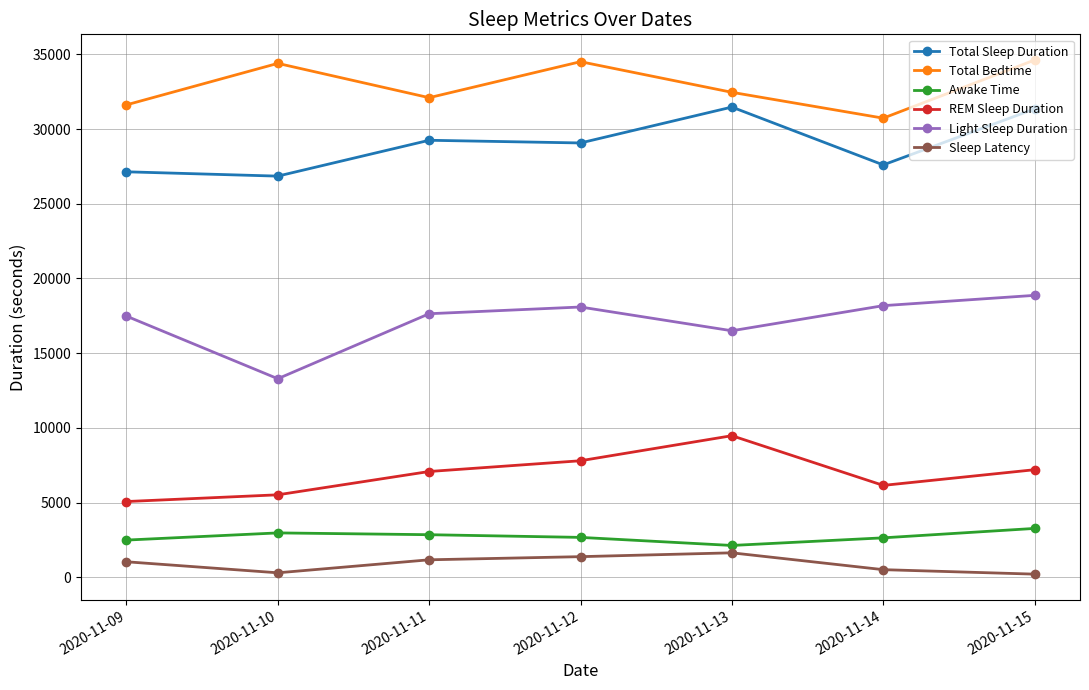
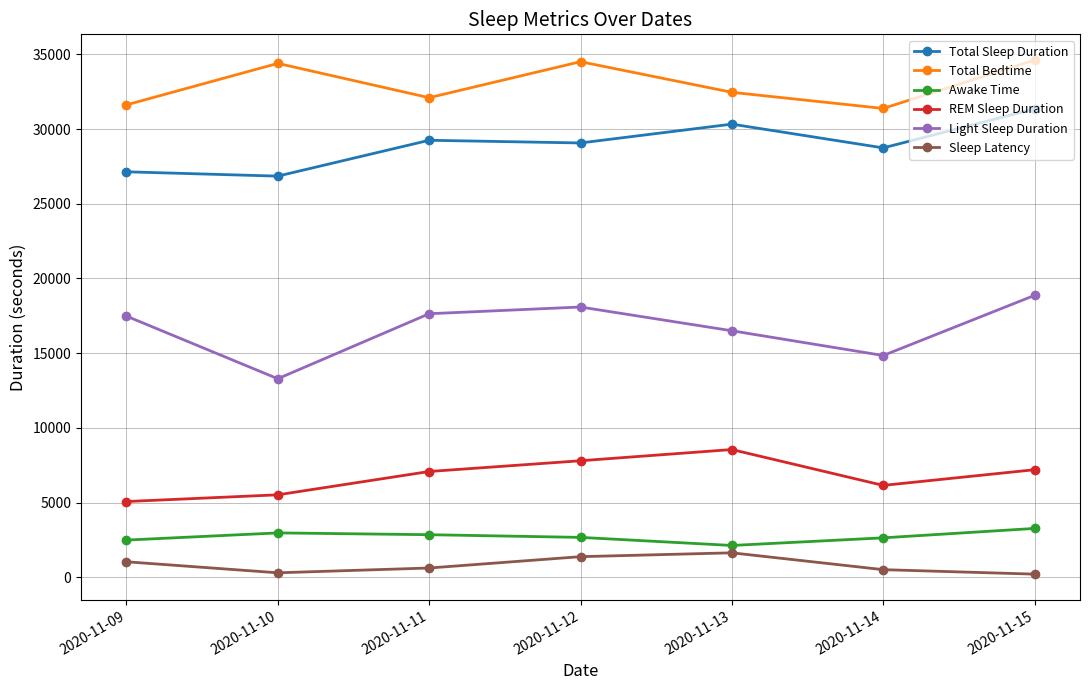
  {
    "Total Sleep Duration": {
      "2020-11-09": 27100,
      "2020-11-10": 26900,
      "2020-11-11": 29300,
      "2020-11-12": 29100,
-     "2020-11-13": 31500,
-     "2020-11-14": 27600
+     "2020-11-13": 30300,
+     "2020-11-14": 28700
    },
    "Total Bedtime": {
      "2020-11-09": 31600,
      "2020-11-10": 34400,
      "2020-11-11": 32100,
      "2020-11-12": 34500,
      "2020-11-13": 32500,
-     "2020-11-14": 30700
+     "2020-11-14": 31400
    },
    "Awake Time": {
      "2020-11-09": 2500,
      "2020-11-10": 3000,
      "2020-11-11": 2900,
      "2020-11-12": 2700,
      "2020-11-13": 2100,
      "2020-11-14": 2600,
      "2020-11-15": 3300
    },
    "REM Sleep Duration": {
      "2020-11-09": 5100,
      "2020-11-10": 5500,
      "2020-11-11": 7100,
      "2020-11-12": 7800,
-     "2020-11-13": 9500,
+     "2020-11-13": 8600,
      "2020-11-14": 6200,
      "2020-11-15": 7200
    },
    "Light Sleep Duration": {
      "2020-11-09": 17500,
      "2020-11-10": 13300,
      "2020-11-11": 17600,
      "2020-11-12": 18100,
      "2020-11-13": 16500,
-     "2020-11-14": 18200,
+     "2020-11-14": 14800,
      "2020-11-15": 18900
    },
    "Sleep Latency": {
      "2020-11-09": 1000,
      "2020-11-10": 300,
-     "2020-11-11": 1200,
+     "2020-11-11": 600,
      "2020-11-12": 1400,
      "2020-11-13": 1600,
      "2020-11-14": 500,
      "2020-11-15": 200
    }
  }
